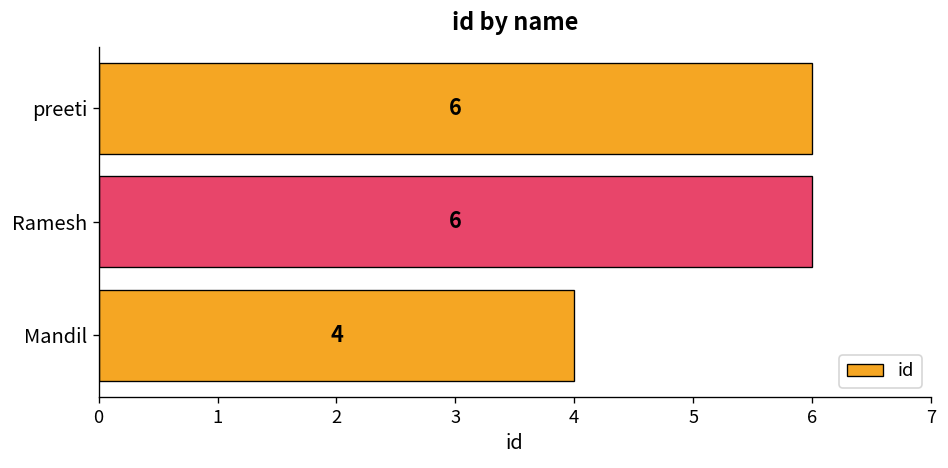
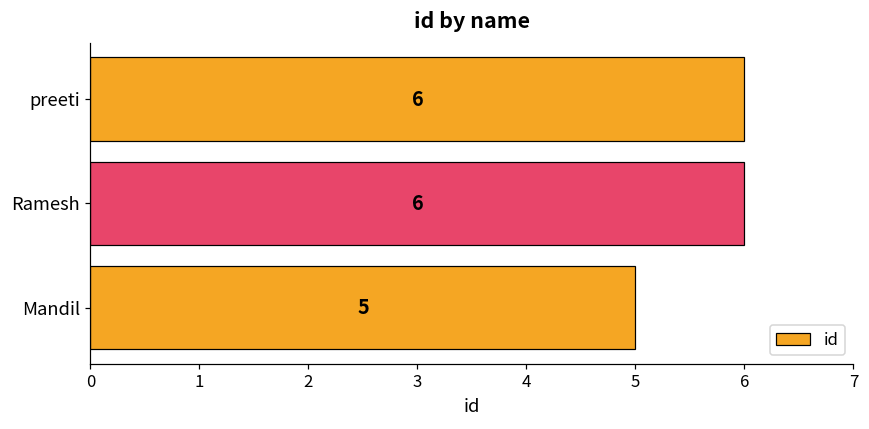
  {
    "preeti": 6,
    "Ramesh": 6,
-   "Mandil": 4
+   "Mandil": 5
  }
